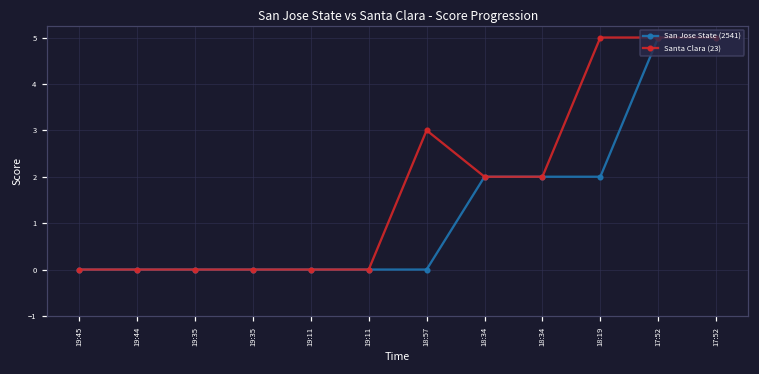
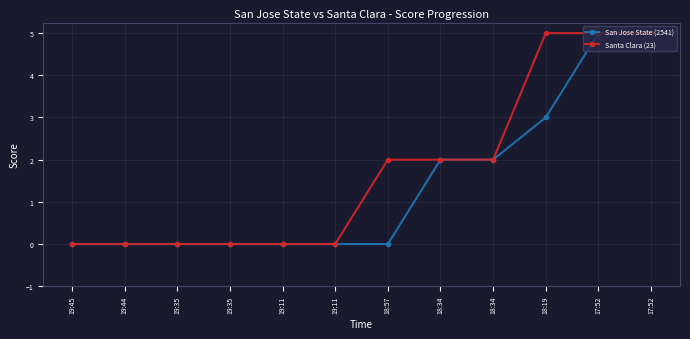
  {
    "San Jose State (2541)": {
      "18:57": 0,
-     "18:19": 2
+     "18:19": 3
    },
    "Santa Clara (23)": {
-     "18:57": 3,
+     "18:57": 2,
      "18:19": 5
    }
  }
